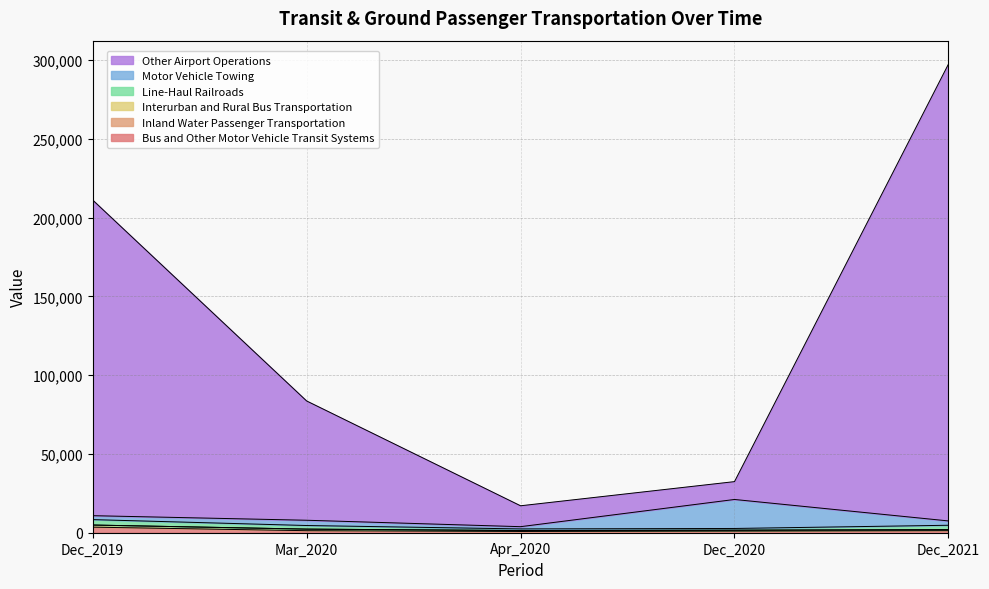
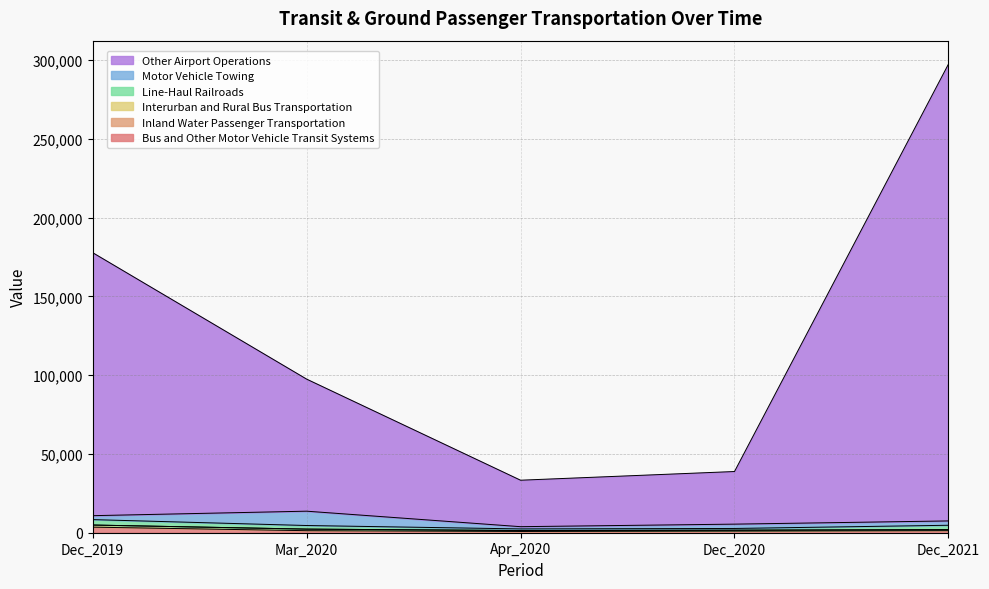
  {
    "Line-Haul Railroads": {
      "Dec_2019": "3,000",
      "Mar_2020": "2,000",
      "Dec_2021": "3,000"
    },
    "Motor Vehicle Towing": {
      "Dec_2019": "3,000",
-     "Mar_2020": "3,000",
-     "Dec_2020": "18,000",
+     "Mar_2020": "9,000",
+     "Dec_2020": "3,000",
      "Dec_2021": "3,000"
    },
    "Other Airport Operations": {
-     "Dec_2019": "200,000",
-     "Mar_2020": "76,000",
-     "Apr_2020": "13,000",
-     "Dec_2020": "11,000",
+     "Dec_2019": "167,000",
+     "Mar_2020": "84,000",
+     "Apr_2020": "29,000",
+     "Dec_2020": "33,000",
      "Dec_2021": "290,000"
    }
  }
